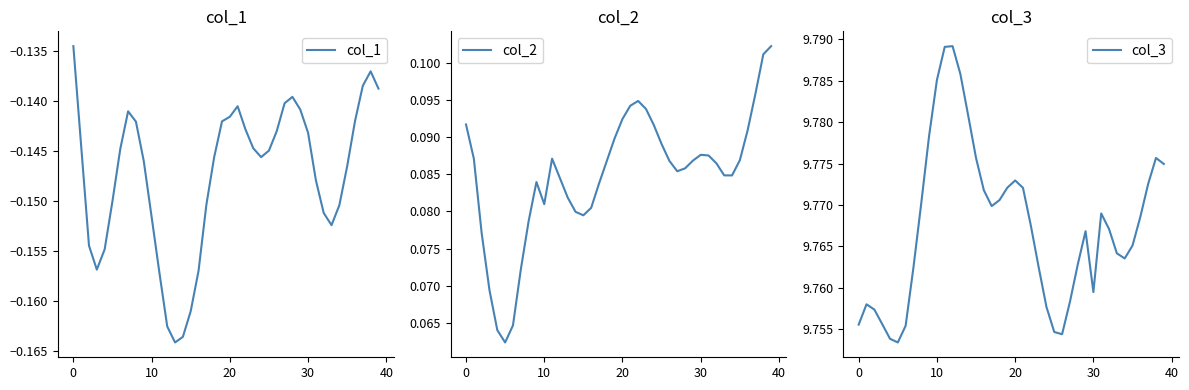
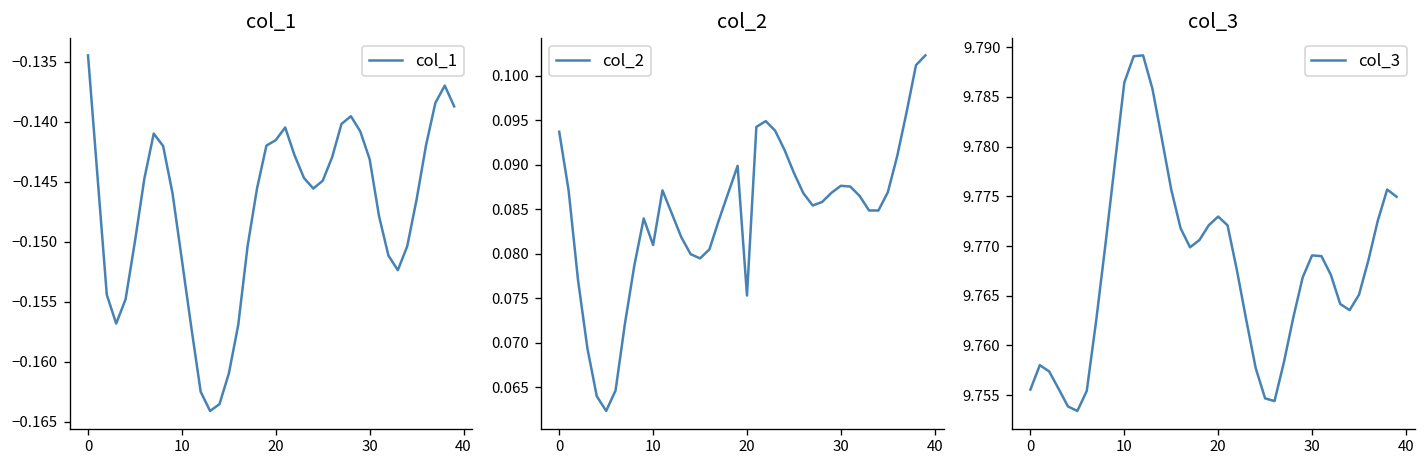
  {
    "col_1": {
      "0": -0.1345,
      "10": -0.1515,
      "20": -0.1415,
      "30": -0.1431
    },
    "col_2": {
-     "0": 0.092,
+     "0": 0.094,
      "10": 0.081,
-     "20": 0.092,
+     "20": 0.075,
      "30": 0.088
    },
    "col_3": {
      "0": 9.756,
-     "10": 9.785,
+     "10": 9.786,
      "20": 9.773,
-     "30": 9.759
+     "30": 9.769
    }
  }
